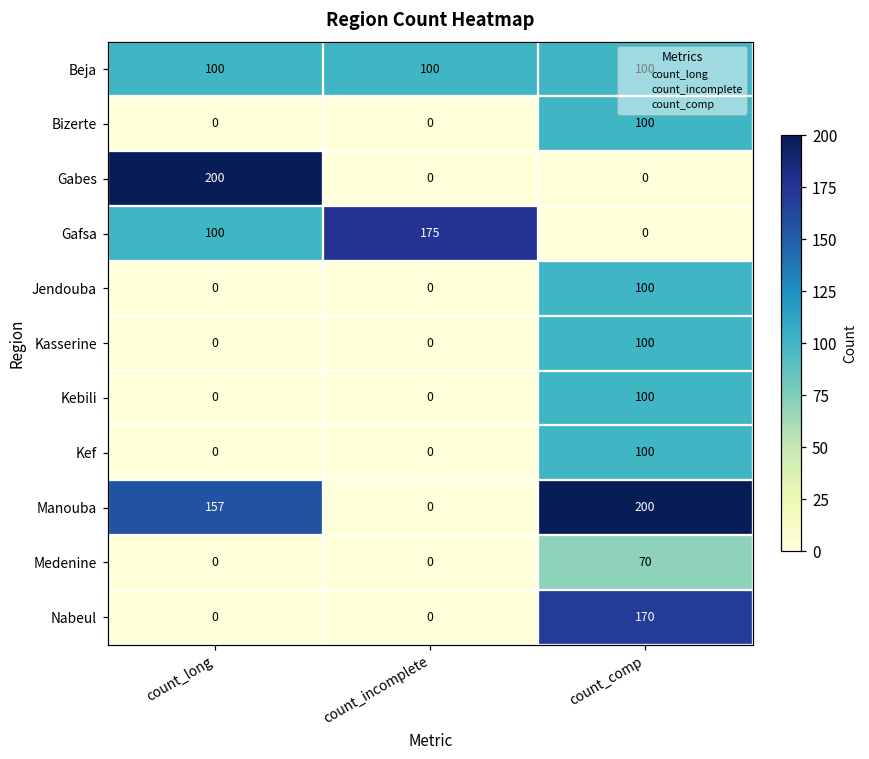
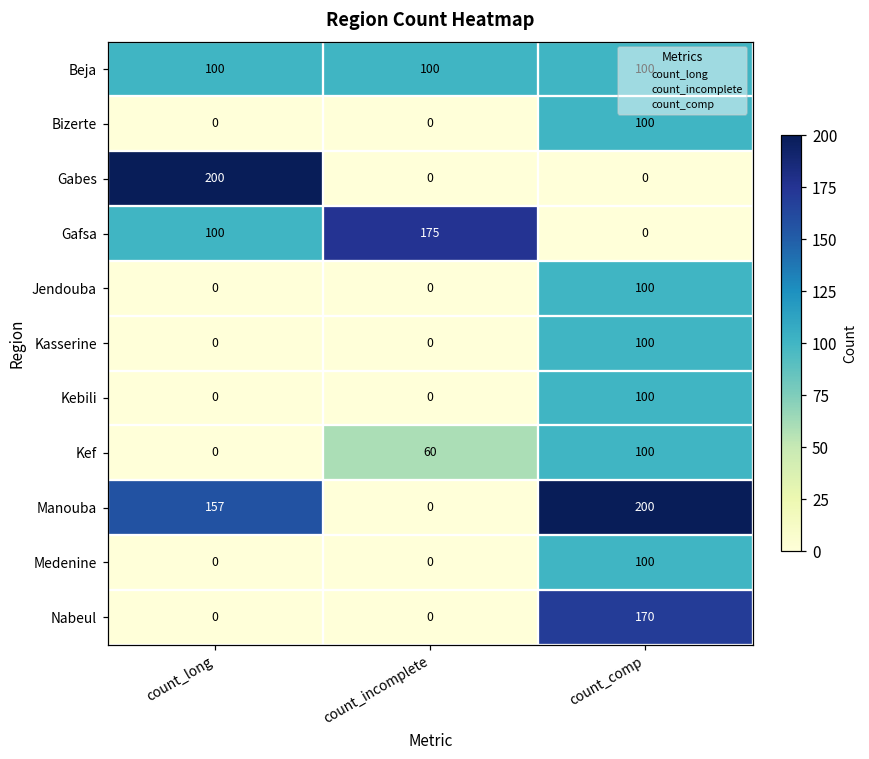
  {
    "Beja": {
      "count_long": 100,
      "count_incomplete": 100
    },
    "Bizerte": {
      "count_long": 0,
      "count_incomplete": 0,
      "count_comp": 100
    },
    "Gabes": {
      "count_long": 200,
      "count_incomplete": 0,
      "count_comp": 0
    },
    "Gafsa": {
      "count_long": 100,
      "count_incomplete": 175,
      "count_comp": 0
    },
    "Jendouba": {
      "count_long": 0,
      "count_incomplete": 0,
      "count_comp": 100
    },
    "Kasserine": {
      "count_long": 0,
      "count_incomplete": 0,
      "count_comp": 100
    },
    "Kebili": {
      "count_long": 0,
      "count_incomplete": 0,
      "count_comp": 100
    },
    "Kef": {
      "count_long": 0,
-     "count_incomplete": 0,
+     "count_incomplete": 60,
      "count_comp": 100
    },
    "Manouba": {
      "count_long": 157,
      "count_incomplete": 0,
      "count_comp": 200
    },
    "Medenine": {
      "count_long": 0,
      "count_incomplete": 0,
-     "count_comp": 70
+     "count_comp": 100
    },
    "Nabeul": {
      "count_long": 0,
      "count_incomplete": 0,
      "count_comp": 170
    }
  }
